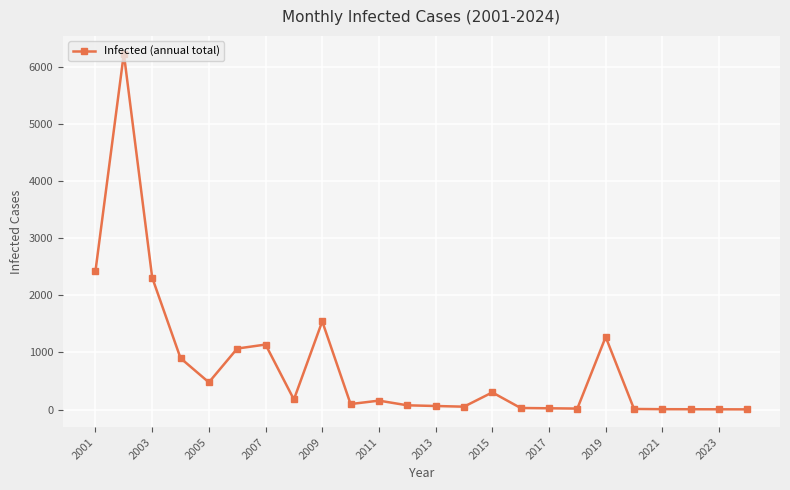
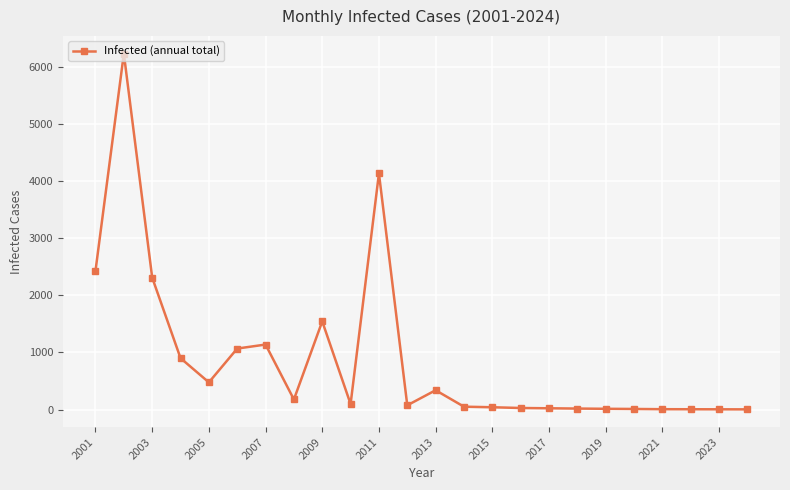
  {
    "2001": 2400,
    "2003": 2300,
    "2005": 500,
    "2007": 1100,
    "2009": 1500,
-   "2011": 200,
-   "2013": 100,
-   "2015": 300,
+   "2011": 4100,
+   "2013": 300,
+   "2015": 0,
    "2017": 0,
-   "2019": 1300,
+   "2019": 0,
    "2021": 0,
    "2023": 0
  }
